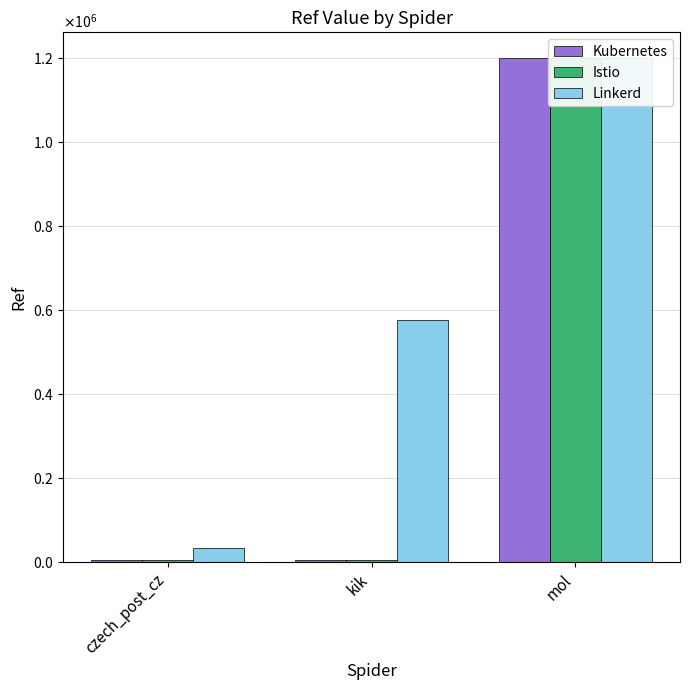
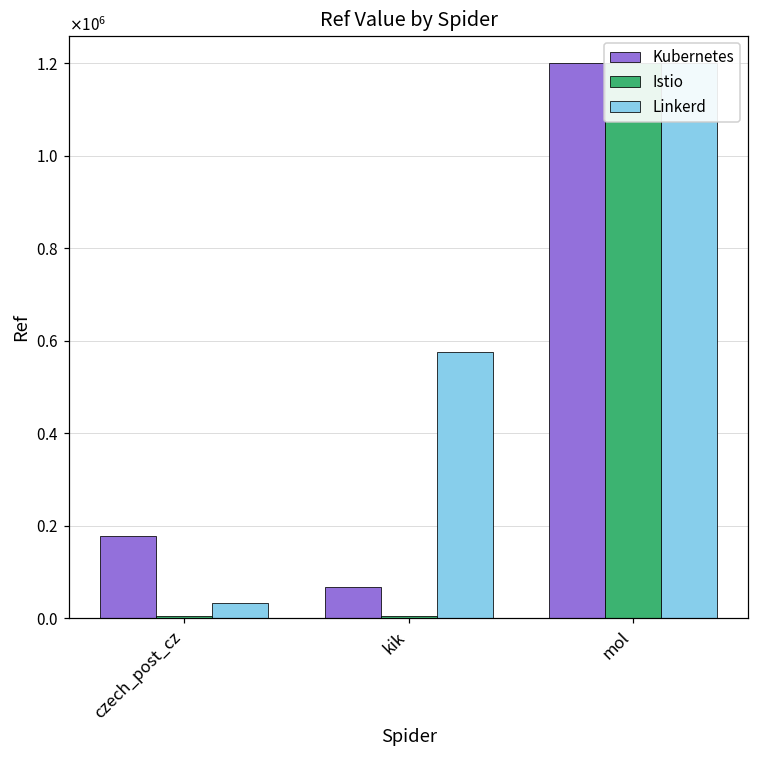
  {
    "Kubernetes": {
-     "czech_post_cz": 10000,
-     "kik": 10000,
+     "czech_post_cz": 180000,
+     "kik": 70000,
      "mol": 1200000
    },
    "Istio": {
      "czech_post_cz": 10000
    },
    "Linkerd": {
      "czech_post_cz": 30000,
      "kik": 580000
    }
  }
